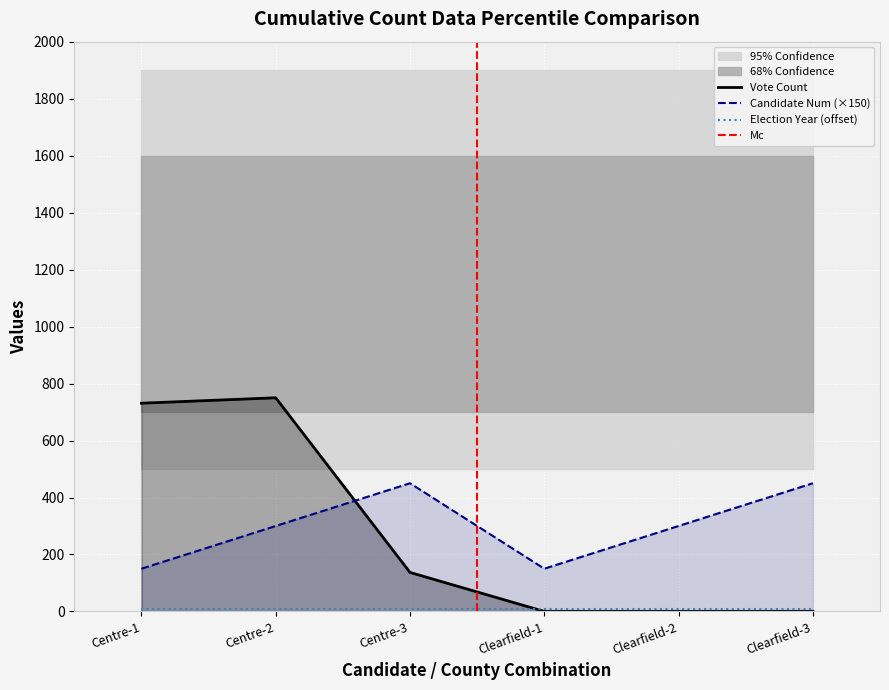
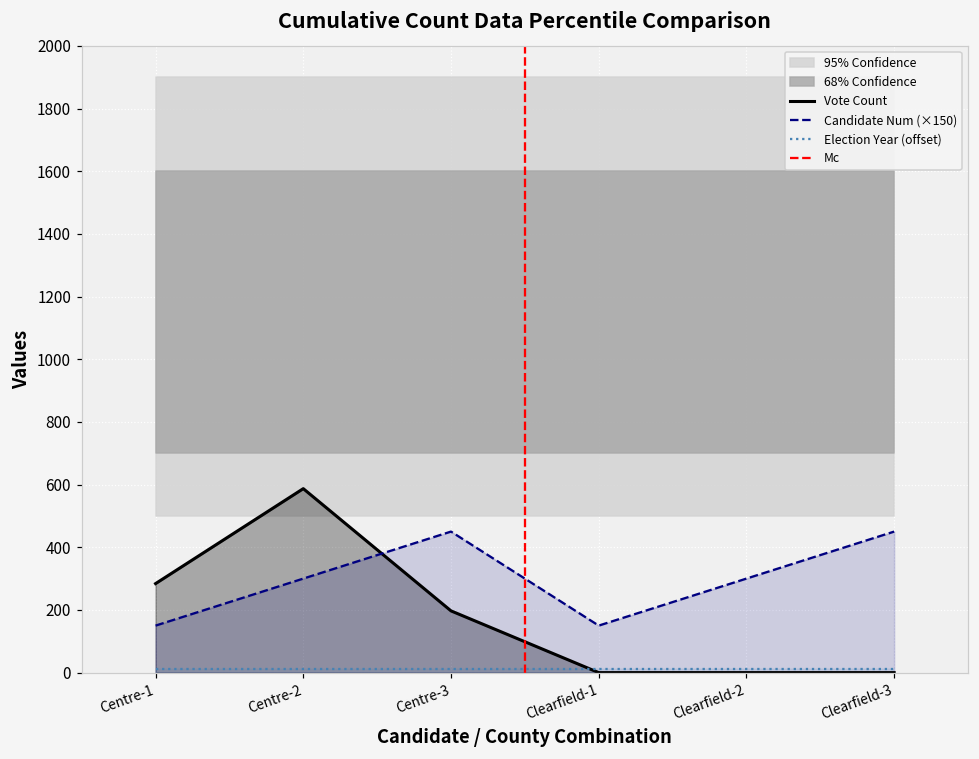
  {
    "Vote Count": {
-     "Centre-1": 730,
-     "Centre-2": 750,
-     "Centre-3": 140,
+     "Centre-1": 280,
+     "Centre-2": 590,
+     "Centre-3": 200,
      "Clearfield-1": 0,
      "Clearfield-2": 0,
      "Clearfield-3": 0
    },
    "95% Confidence": {
      "Centre-1": 1900,
      "Centre-2": 1900,
      "Centre-3": 1900,
      "Clearfield-1": 1900,
      "Clearfield-2": 1900
    },
    "Candidate Num (×150)": {
      "Centre-1": 150,
      "Centre-2": 300,
      "Centre-3": 450,
      "Clearfield-1": 150,
      "Clearfield-2": 300,
      "Clearfield-3": 450
    },
    "68% Confidence": {
      "Centre-1": 1600,
      "Centre-2": 1600,
      "Centre-3": 1600,
      "Clearfield-1": 1600,
      "Clearfield-2": 1600,
      "Clearfield-3": 1600
    },
    "Election Year (offset)": {
      "Centre-1": 10,
      "Centre-2": 10,
      "Centre-3": 10,
      "Clearfield-1": 10,
      "Clearfield-2": 10,
      "Clearfield-3": 10
    }
  }
